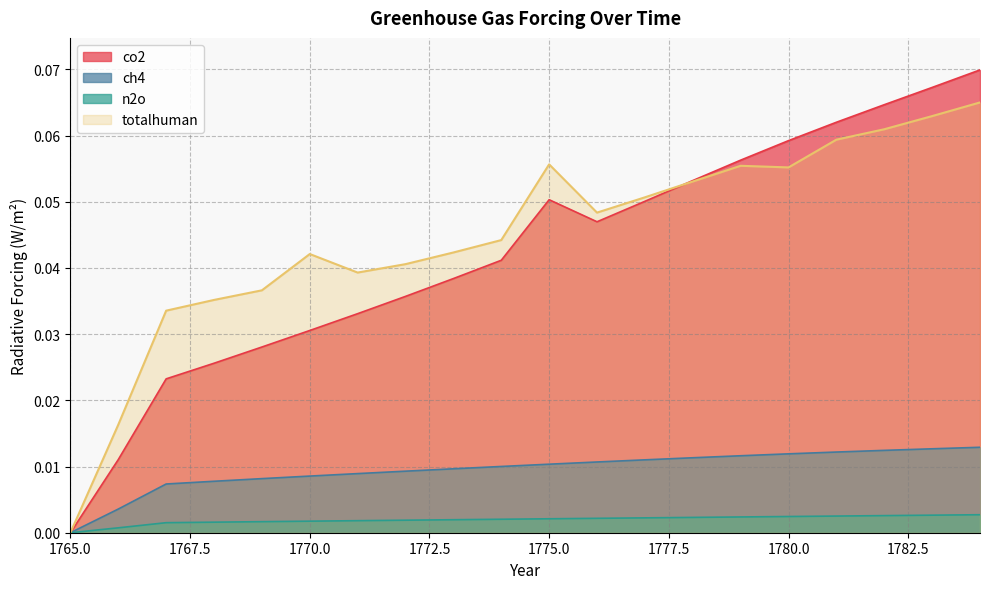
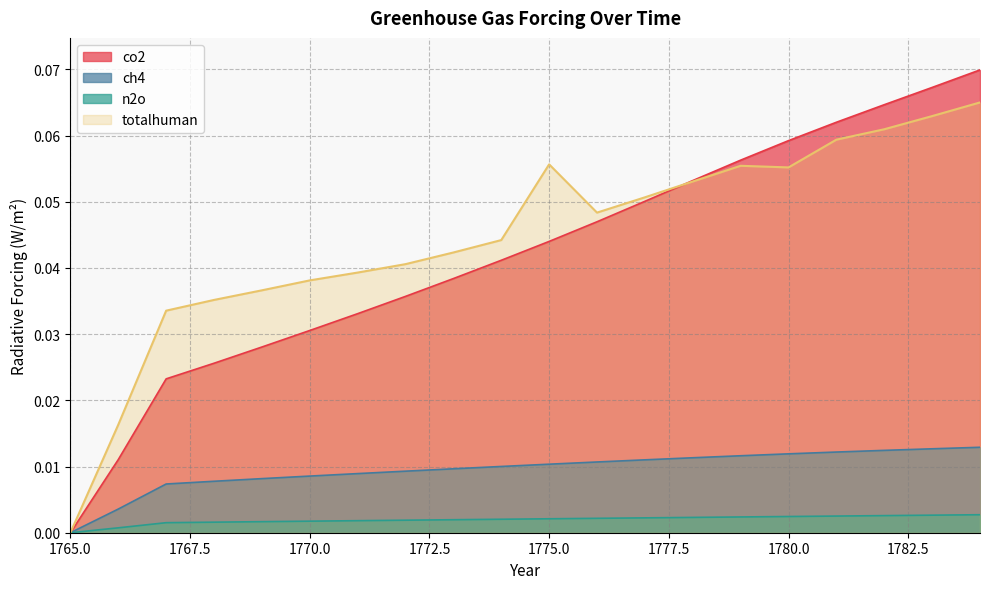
  {
    "co2": {
      "1770.0": 0.031,
-     "1775.0": 0.050,
+     "1775.0": 0.044,
      "1780.0": 0.059
    },
    "totalhuman": {
-     "1770.0": 0.042,
+     "1770.0": 0.038,
      "1775.0": 0.056,
      "1780.0": 0.055
    }
  }
